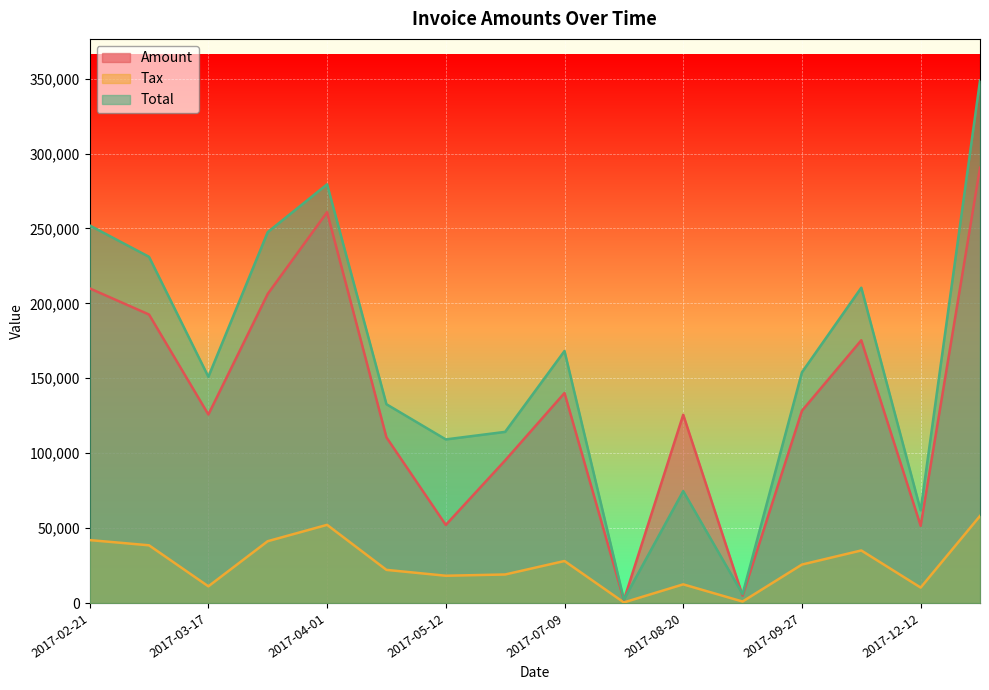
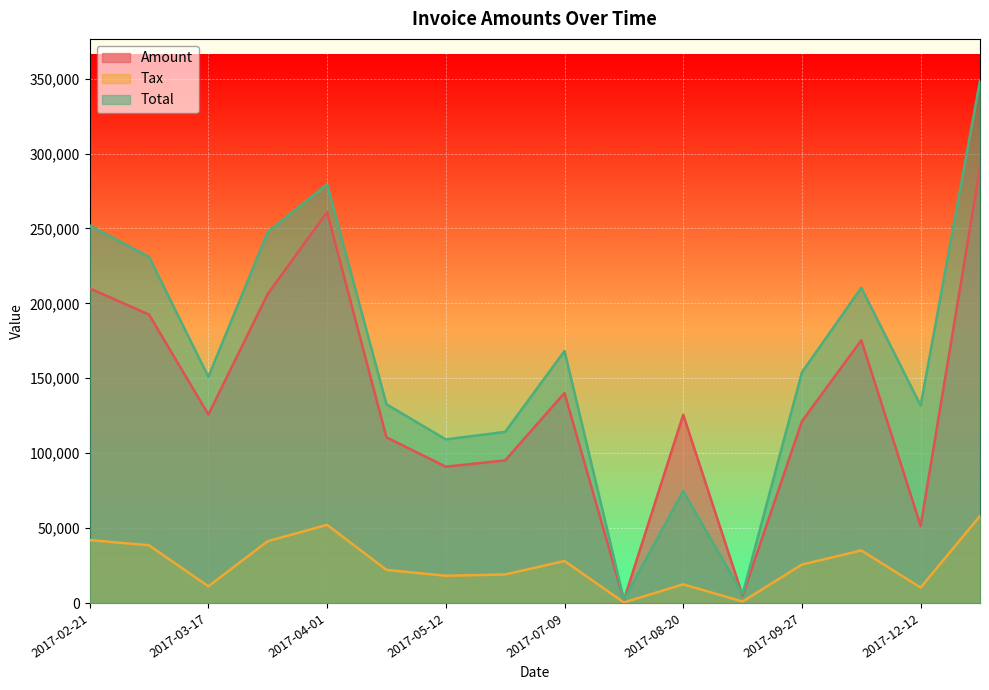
  {
    "Amount": {
      "2017-03-17": "126,000",
      "2017-04-01": "261,000",
-     "2017-05-12": "52,000",
+     "2017-05-12": "91,000",
      "2017-07-09": "140,000",
      "2017-08-20": "126,000",
-     "2017-09-27": "128,000",
+     "2017-09-27": "121,000",
      "2017-12-12": "52,000"
    },
    "Tax": {
      "2017-03-17": "11,000",
      "2017-04-01": "52,000",
      "2017-05-12": "18,000",
      "2017-07-09": "28,000",
      "2017-08-20": "12,000",
      "2017-09-27": "26,000",
      "2017-12-12": "10,000"
    },
    "Total": {
      "2017-03-17": "151,000",
      "2017-04-01": "279,000",
      "2017-05-12": "109,000",
      "2017-07-09": "168,000",
      "2017-08-20": "75,000",
      "2017-09-27": "154,000",
-     "2017-12-12": "62,000"
+     "2017-12-12": "132,000"
    }
  }
